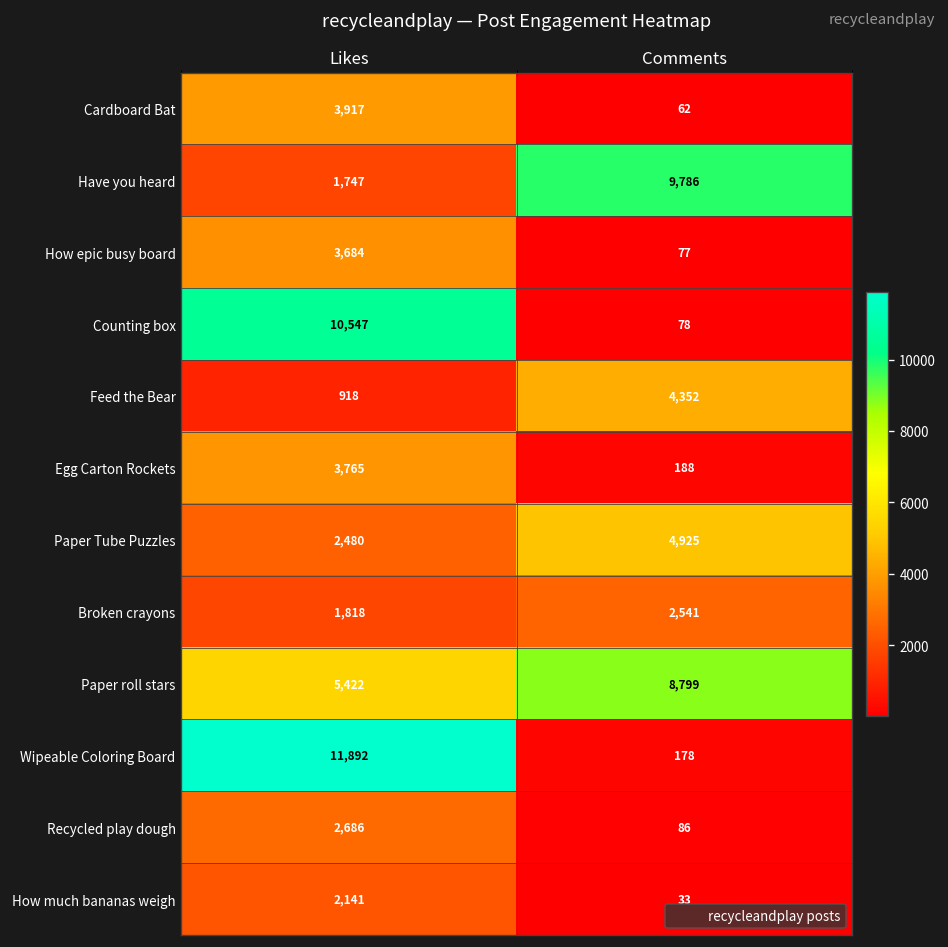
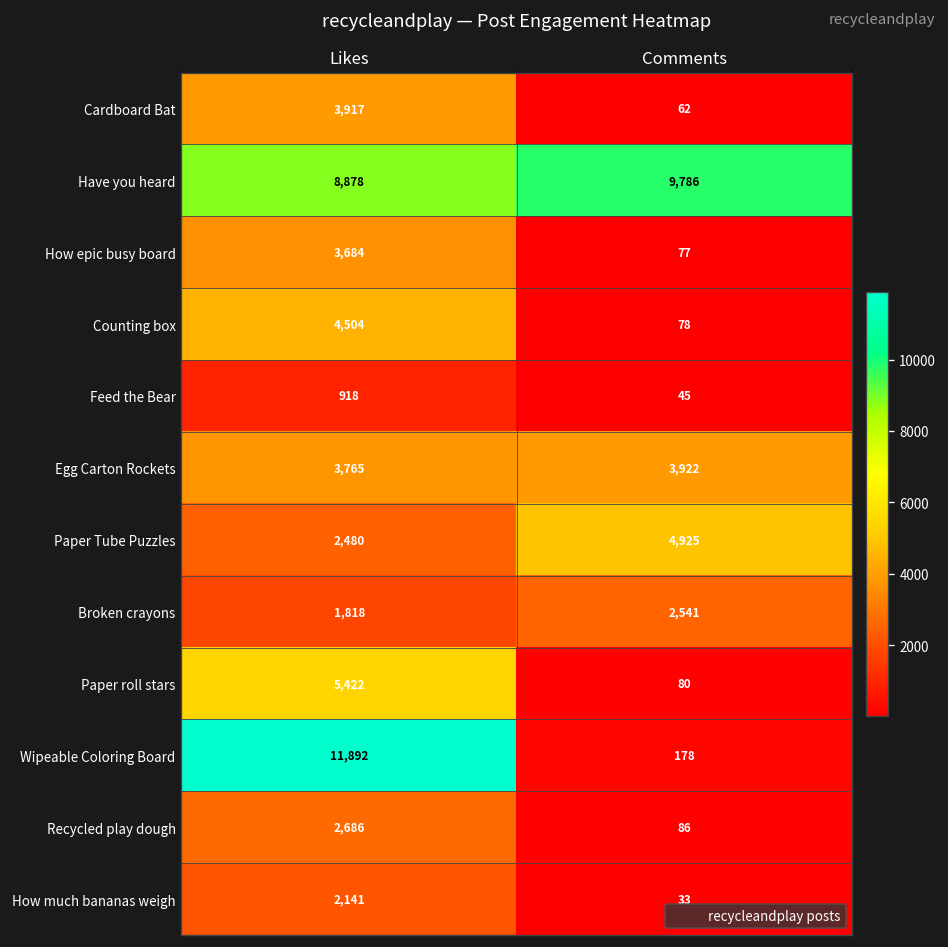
  {
    "Cardboard Bat": {
      "Likes": "3,917",
      "Comments": "62"
    },
    "Have you heard": {
-     "Likes": "1,747",
+     "Likes": "8,878",
      "Comments": "9,786"
    },
    "How epic busy board": {
      "Likes": "3,684",
      "Comments": "77"
    },
    "Counting box": {
-     "Likes": "10,547",
+     "Likes": "4,504",
      "Comments": "78"
    },
    "Feed the Bear": {
      "Likes": "918",
-     "Comments": "4,352"
+     "Comments": "45"
    },
    "Egg Carton Rockets": {
      "Likes": "3,765",
-     "Comments": "188"
+     "Comments": "3,922"
    },
    "Paper Tube Puzzles": {
      "Likes": "2,480",
      "Comments": "4,925"
    },
    "Broken crayons": {
      "Likes": "1,818",
      "Comments": "2,541"
    },
    "Paper roll stars": {
      "Likes": "5,422",
-     "Comments": "8,799"
+     "Comments": "80"
    },
    "Wipeable Coloring Board": {
      "Likes": "11,892",
      "Comments": "178"
    },
    "Recycled play dough": {
      "Likes": "2,686",
      "Comments": "86"
    },
    "How much bananas weigh": {
      "Likes": "2,141",
      "Comments": "33"
    }
  }
